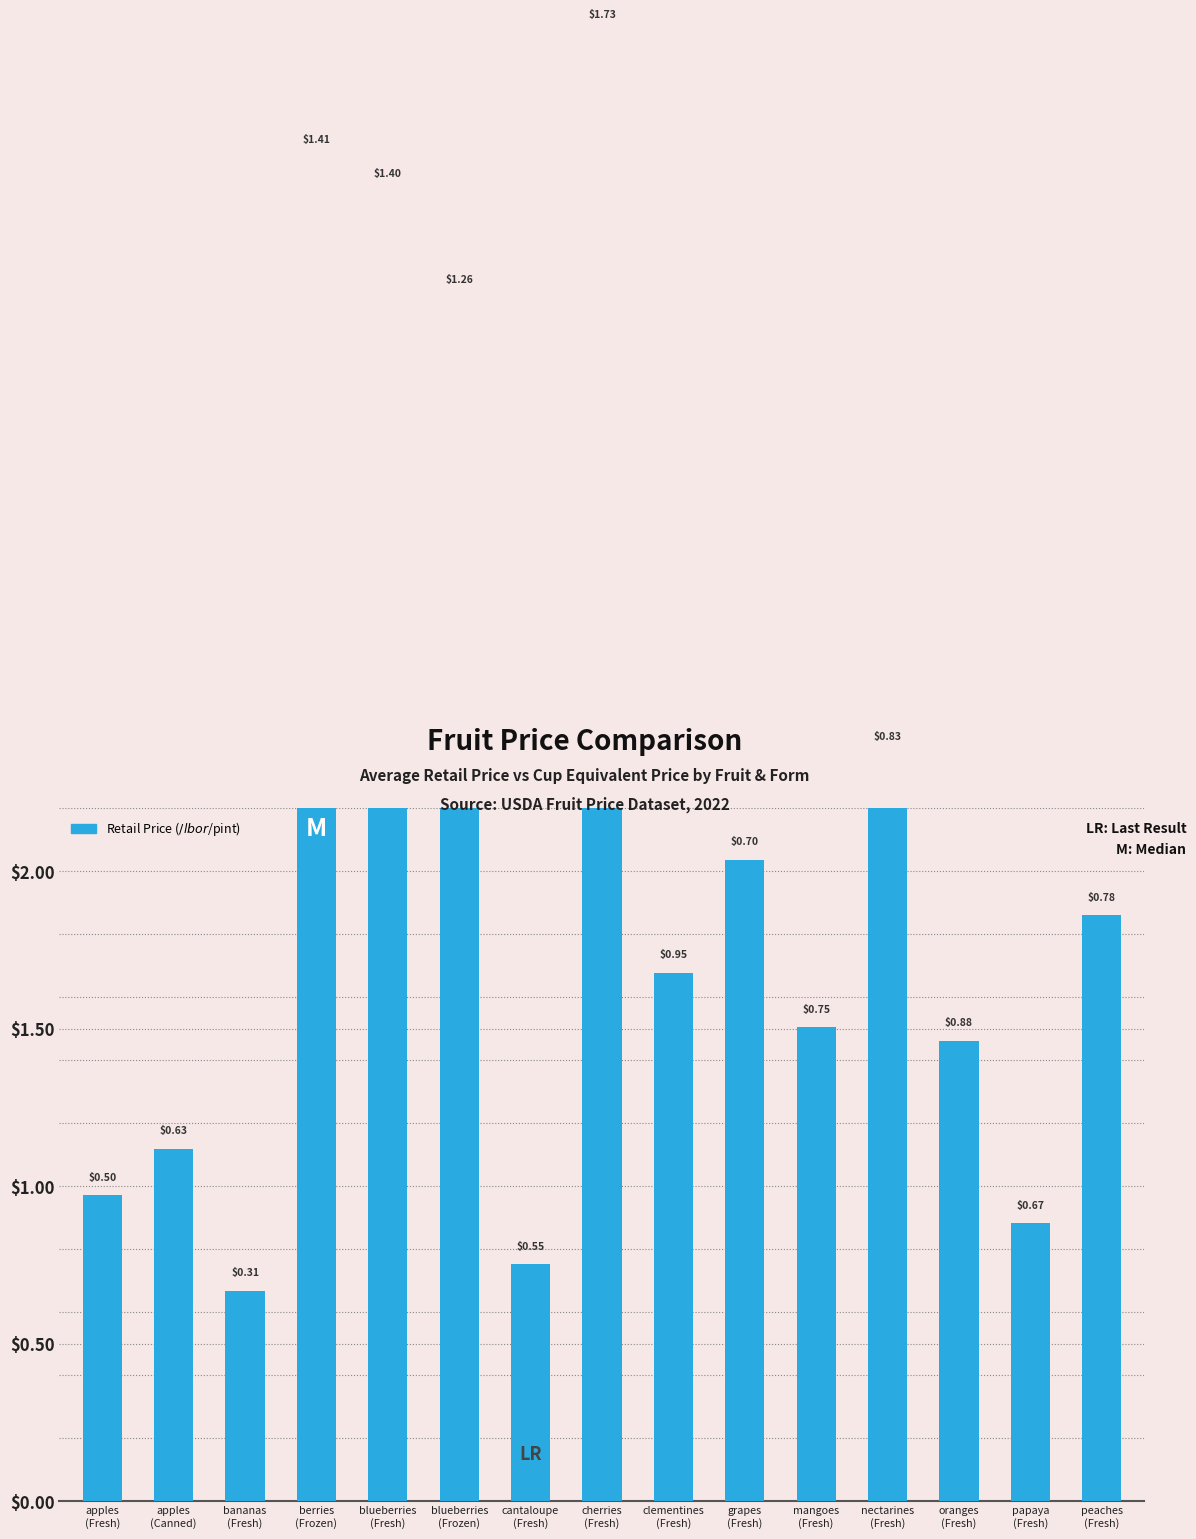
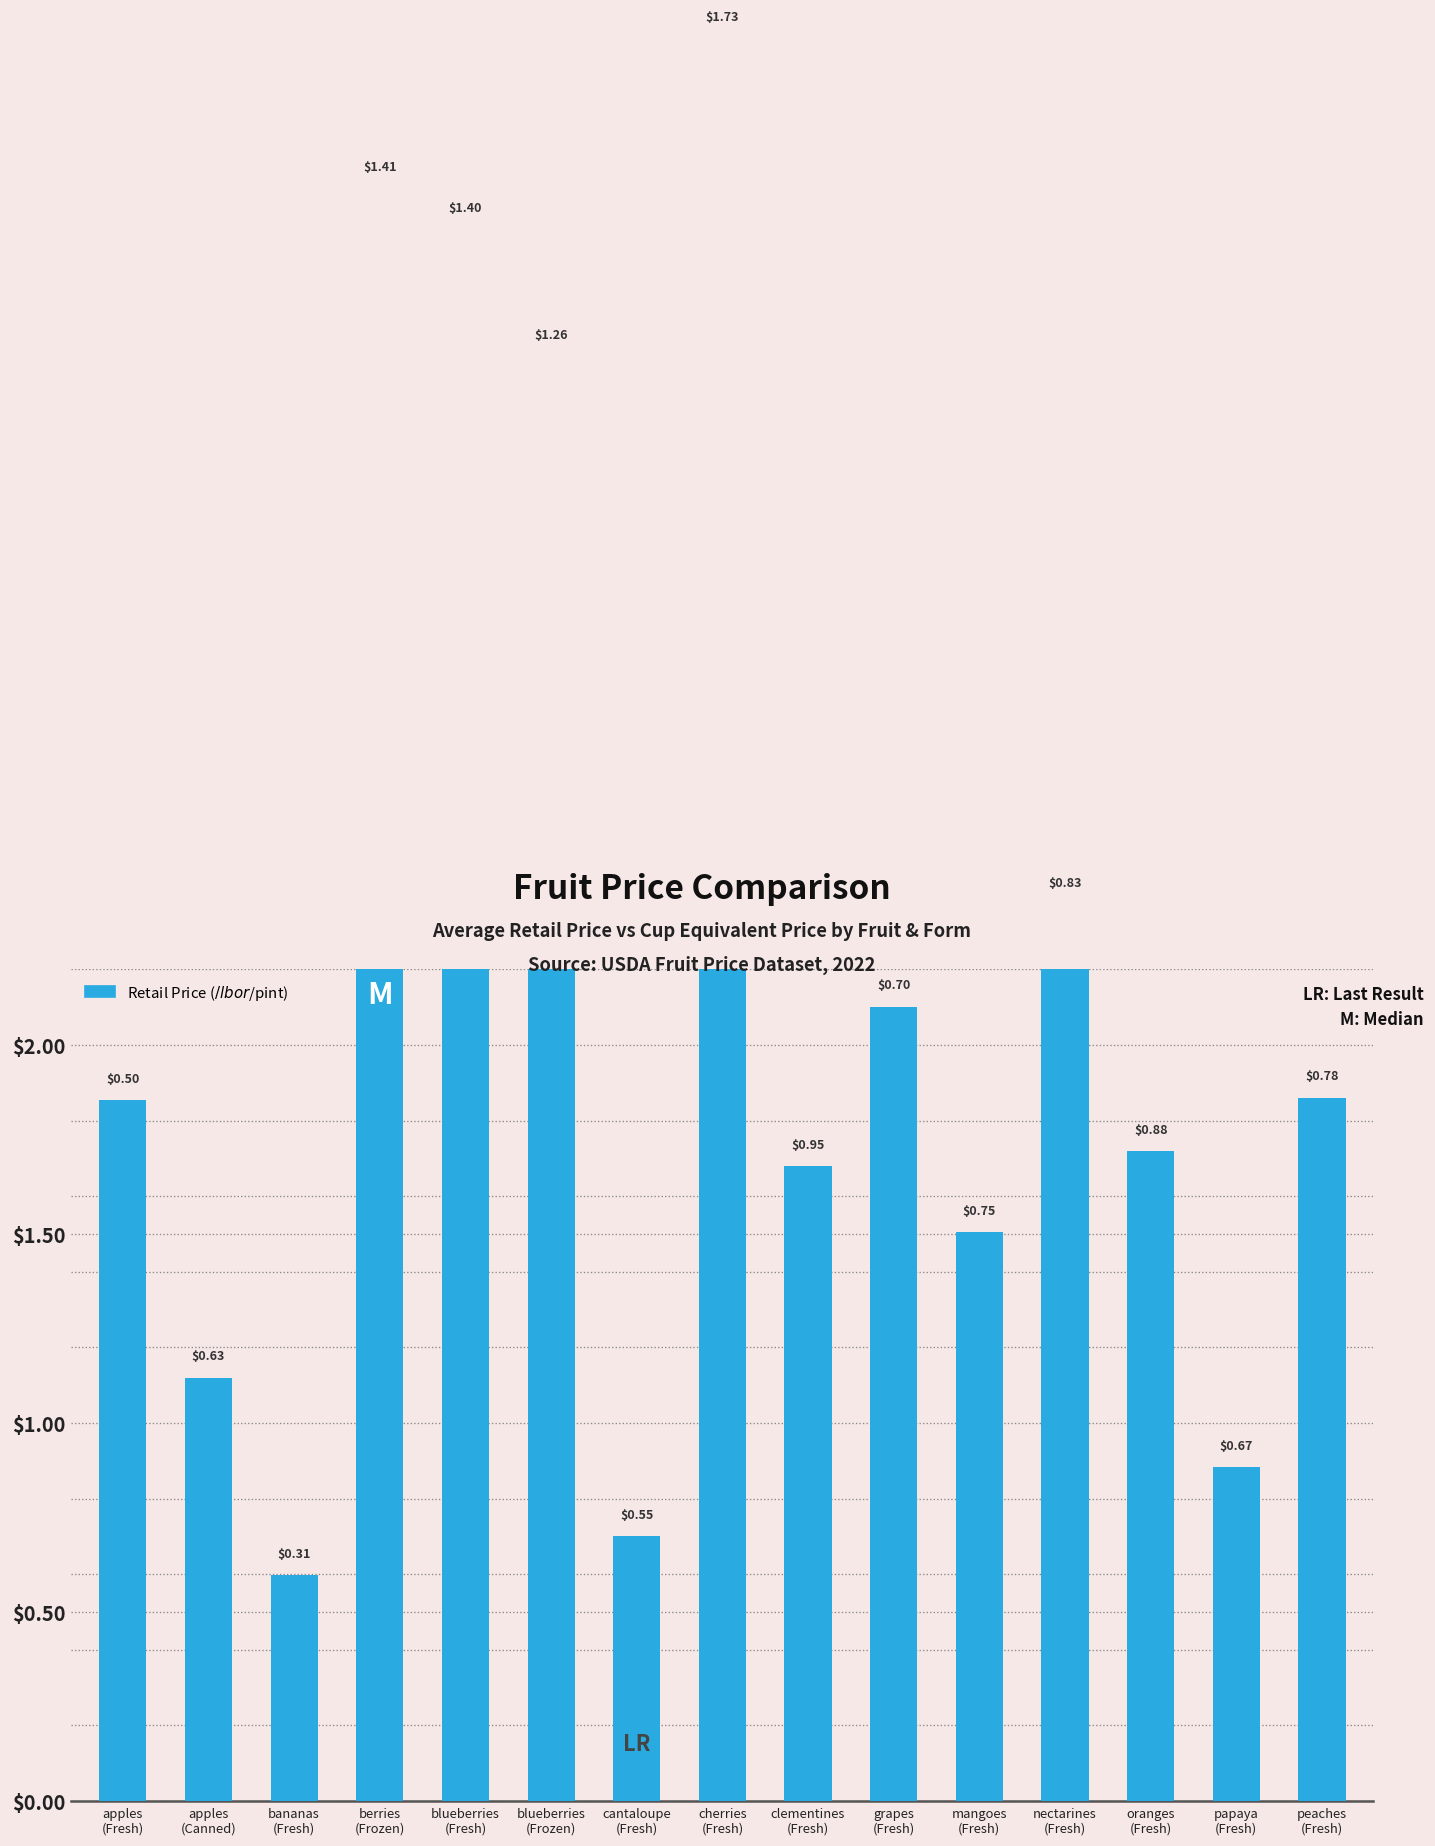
  {
-   "apples (Fresh)": "$0.97",
-   "bananas (Fresh)": "$0.67",
-   "cantaloupe (Fresh)": "$0.75",
-   "grapes (Fresh)": "$2.04",
-   "oranges (Fresh)": "$1.46"
+   "apples (Fresh)": "$1.85",
+   "bananas (Fresh)": "$0.60",
+   "cantaloupe (Fresh)": "$0.70",
+   "grapes (Fresh)": "$2.10",
+   "oranges (Fresh)": "$1.72"
  }
